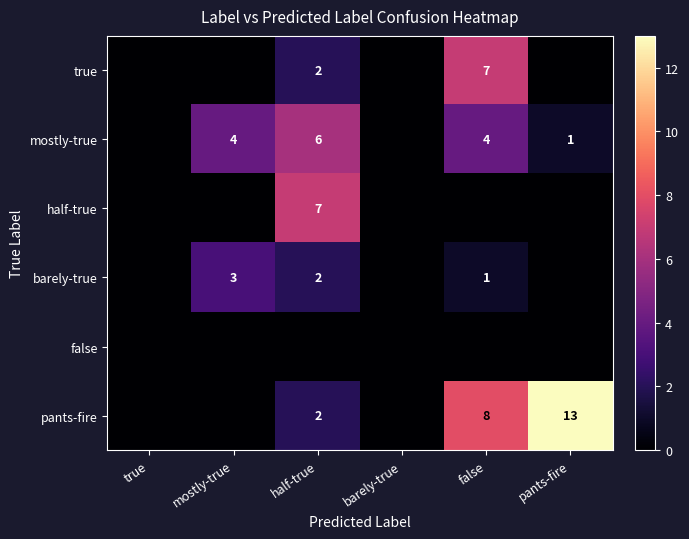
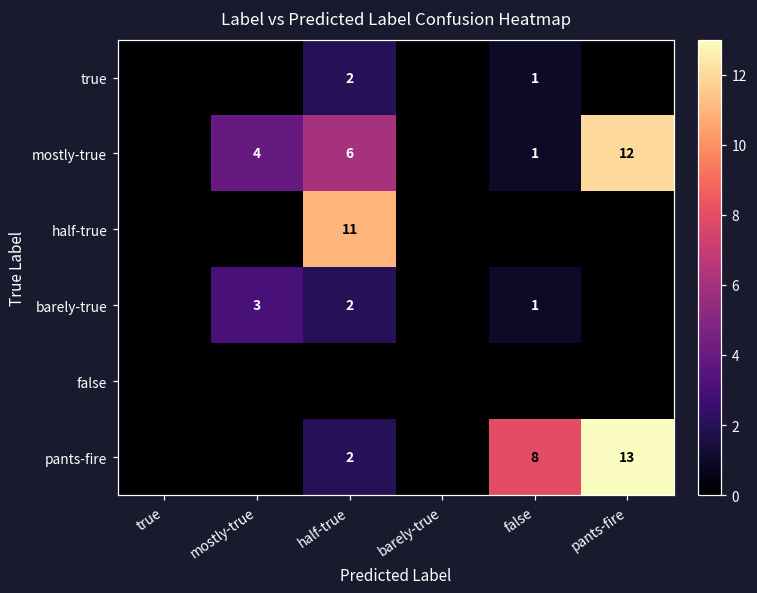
  {
    "true": {
      "half-true": 2,
-     "false": 7
+     "false": 1
    },
    "mostly-true": {
      "mostly-true": 4,
      "half-true": 6,
-     "false": 4,
-     "pants-fire": 1
+     "false": 1,
+     "pants-fire": 12
    },
    "half-true": {
-     "half-true": 7
+     "half-true": 11
    },
    "barely-true": {
      "mostly-true": 3,
      "half-true": 2,
      "false": 1
    },
    "pants-fire": {
      "half-true": 2,
      "false": 8,
      "pants-fire": 13
    }
  }
